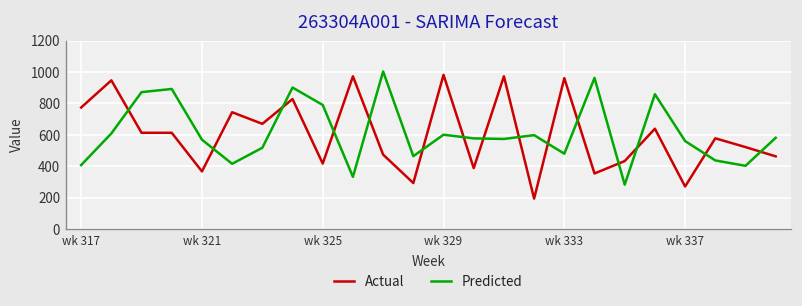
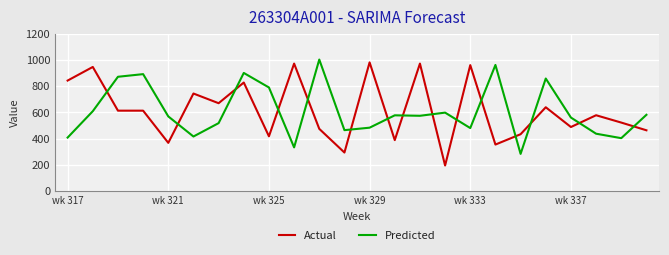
  {
    "Actual": {
-     "wk 317": 770,
+     "wk 317": 840,
      "wk 321": 370,
      "wk 325": 420,
      "wk 329": 980,
      "wk 333": 960,
-     "wk 337": 270
+     "wk 337": 490
    },
    "Predicted": {
      "wk 317": 410,
      "wk 321": 570,
      "wk 325": 790,
-     "wk 329": 600,
+     "wk 329": 480,
      "wk 333": 480,
      "wk 337": 560
    }
  }
